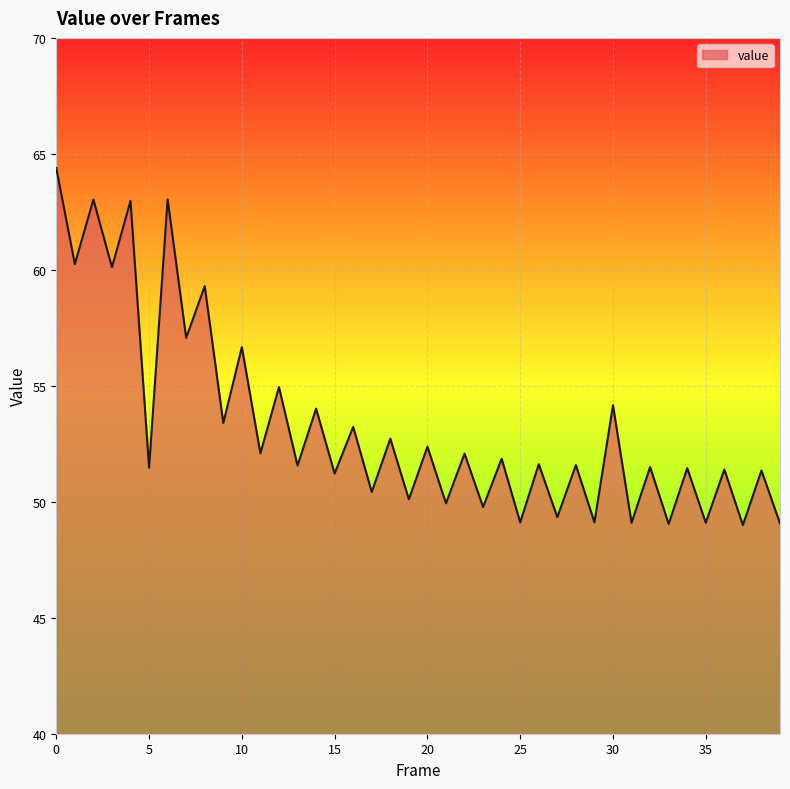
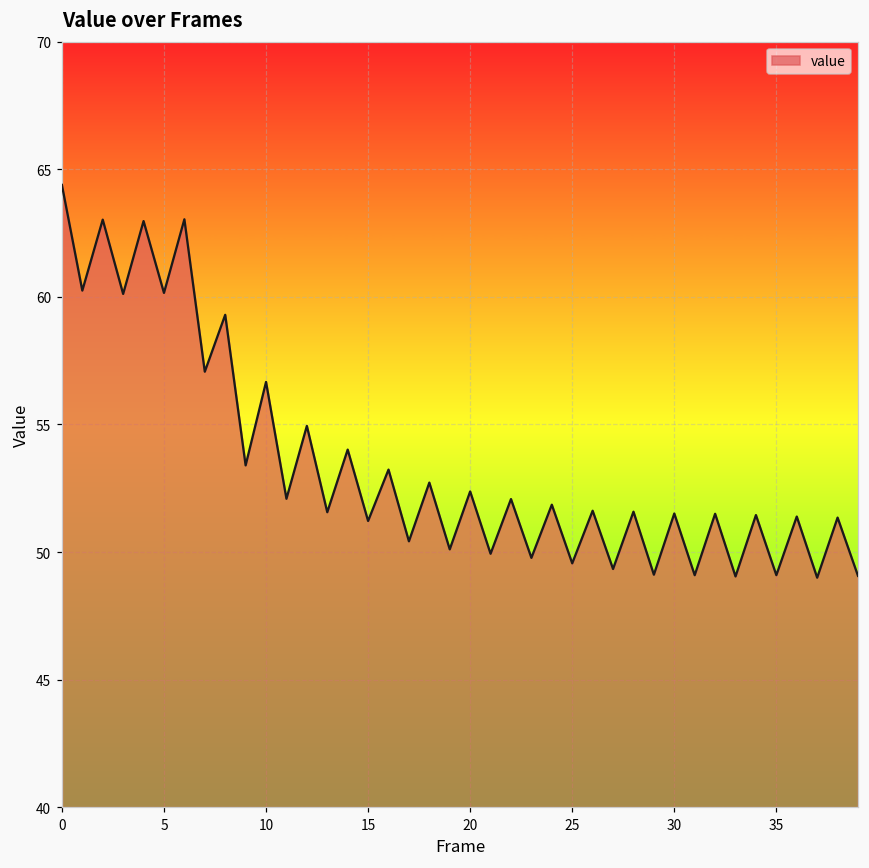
  {
    "0": 64.4,
-   "5": 51.5,
+   "5": 60.2,
    "10": 56.7,
    "15": 51.2,
    "20": 52.4,
-   "25": 49.1,
-   "30": 54.2,
+   "25": 49.6,
+   "30": 51.5,
    "35": 49.1
  }
